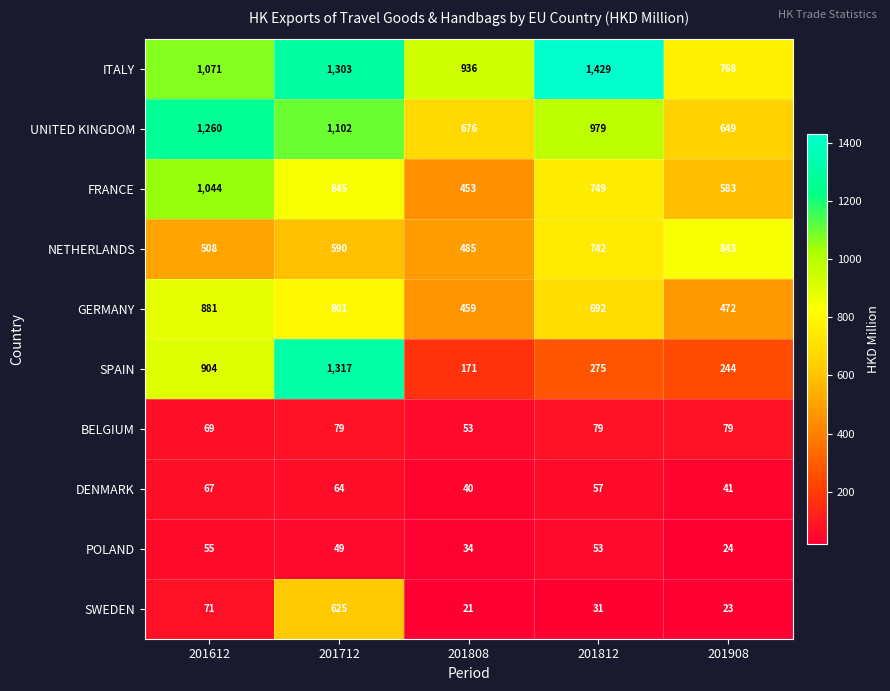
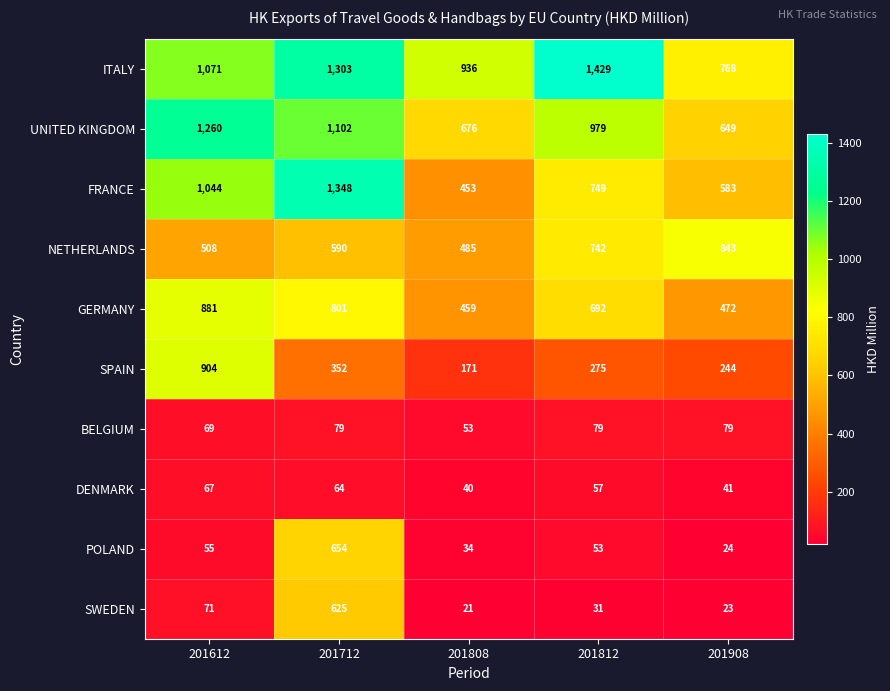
  {
    "ITALY": {
      "201612": "1,071",
      "201712": "1,303",
      "201808": "936",
      "201812": "1,429",
      "201908": "768"
    },
    "UNITED KINGDOM": {
      "201612": "1,260",
      "201712": "1,102",
      "201808": "676",
      "201812": "979",
      "201908": "649"
    },
    "FRANCE": {
      "201612": "1,044",
-     "201712": "845",
+     "201712": "1,348",
      "201808": "453",
      "201812": "749",
      "201908": "583"
    },
    "NETHERLANDS": {
      "201612": "508",
      "201712": "590",
      "201808": "485",
      "201812": "742",
      "201908": "843"
    },
    "GERMANY": {
      "201612": "881",
      "201712": "801",
      "201808": "459",
      "201812": "692",
      "201908": "472"
    },
    "SPAIN": {
      "201612": "904",
-     "201712": "1,317",
+     "201712": "352",
      "201808": "171",
      "201812": "275",
      "201908": "244"
    },
    "BELGIUM": {
      "201612": "69",
      "201712": "79",
      "201808": "53",
      "201812": "79",
      "201908": "79"
    },
    "DENMARK": {
      "201612": "67",
      "201712": "64",
      "201808": "40",
      "201812": "57",
      "201908": "41"
    },
    "POLAND": {
      "201612": "55",
-     "201712": "49",
+     "201712": "654",
      "201808": "34",
      "201812": "53",
      "201908": "24"
    },
    "SWEDEN": {
      "201612": "71",
      "201712": "625",
      "201808": "21",
      "201812": "31",
      "201908": "23"
    }
  }
